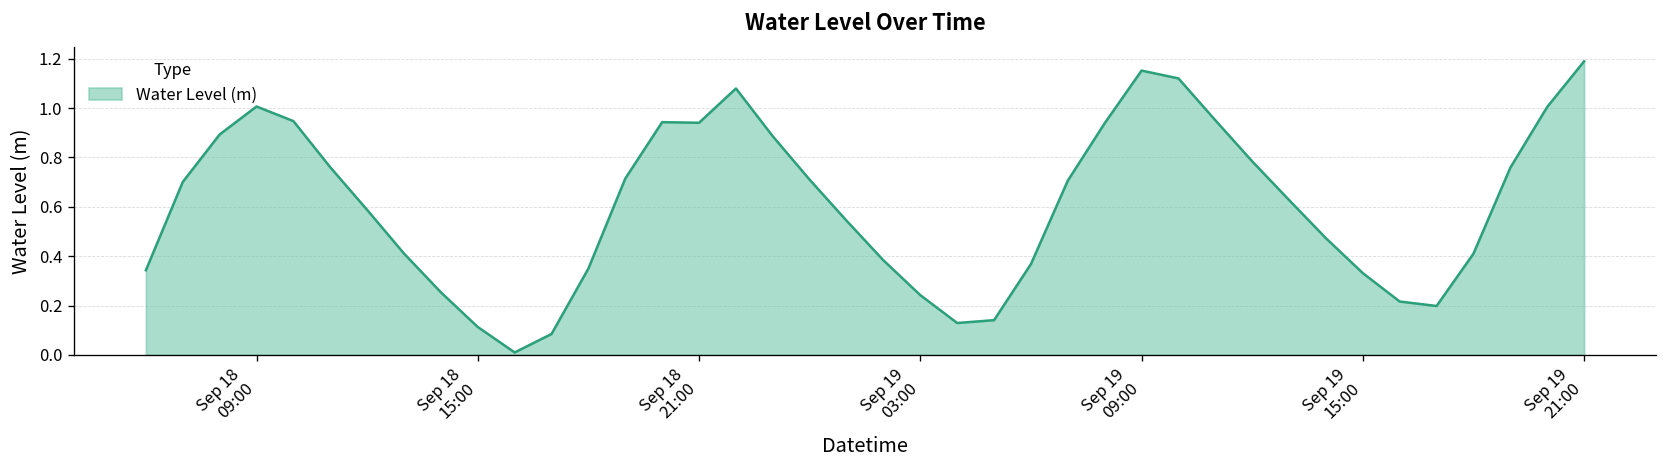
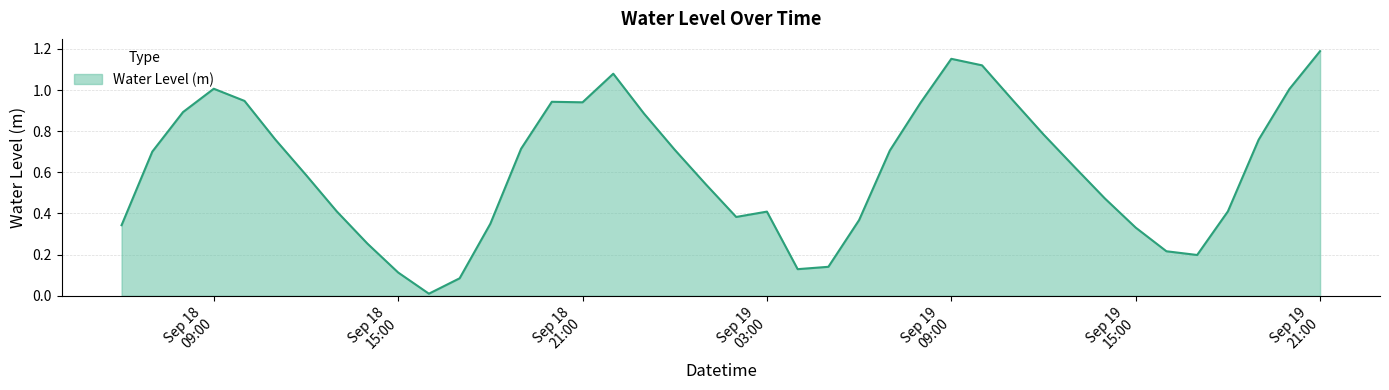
  {
    "Sep 18 09:00": 1.01,
    "Sep 18 15:00": 0.11,
    "Sep 18 21:00": 0.94,
-   "Sep 19 03:00": 0.24,
+   "Sep 19 03:00": 0.41,
    "Sep 19 09:00": 1.15,
    "Sep 19 15:00": 0.33,
    "Sep 19 21:00": 1.19
  }
